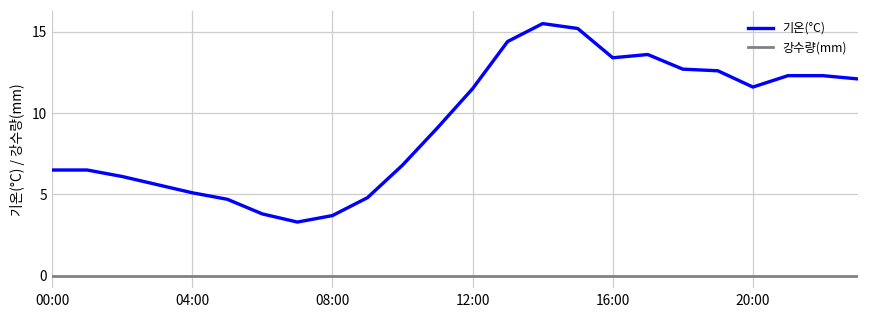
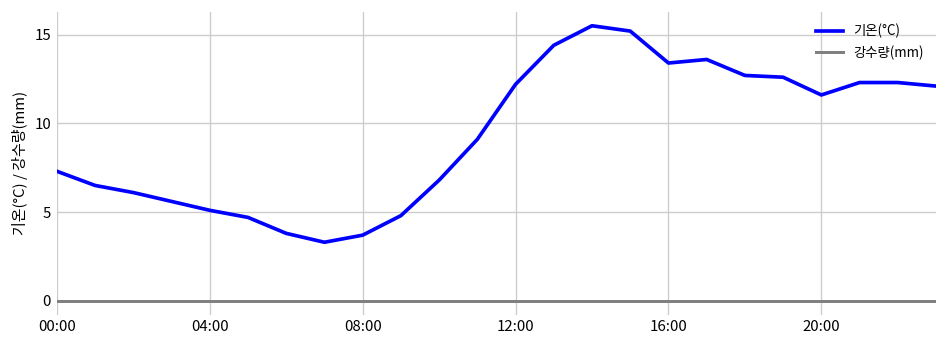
  {
    "기온(°C)": {
-     "00:00": 6.5,
+     "00:00": 7.3,
      "04:00": 5.1,
      "08:00": 3.7,
-     "12:00": 11.5,
+     "12:00": 12.2,
      "16:00": 13.4,
      "20:00": 11.6
    },
    "강수량(mm)": {
      "00:00": 0.0,
      "04:00": 0.0,
      "08:00": 0.0,
      "12:00": 0.0,
      "16:00": 0.0,
      "20:00": 0.0
    }
  }
